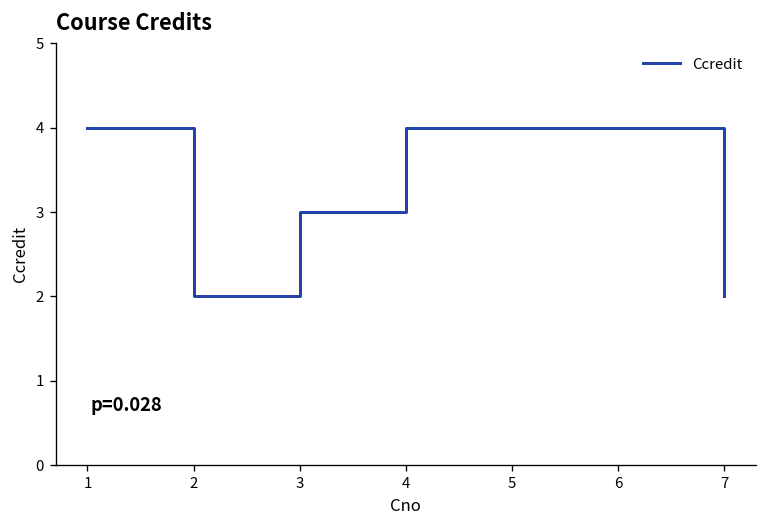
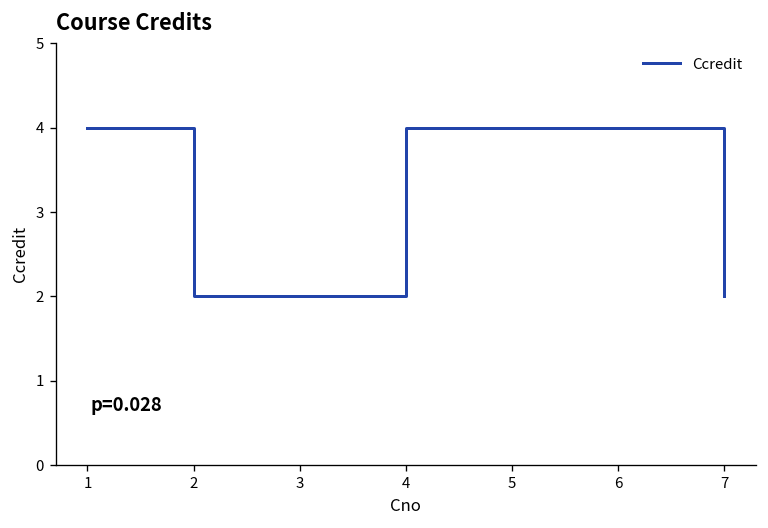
  {
    "1": 4,
    "2": 2,
-   "3": 3,
+   "3": 2,
    "4": 4,
    "5": 4,
    "6": 4,
    "7": 2
  }
